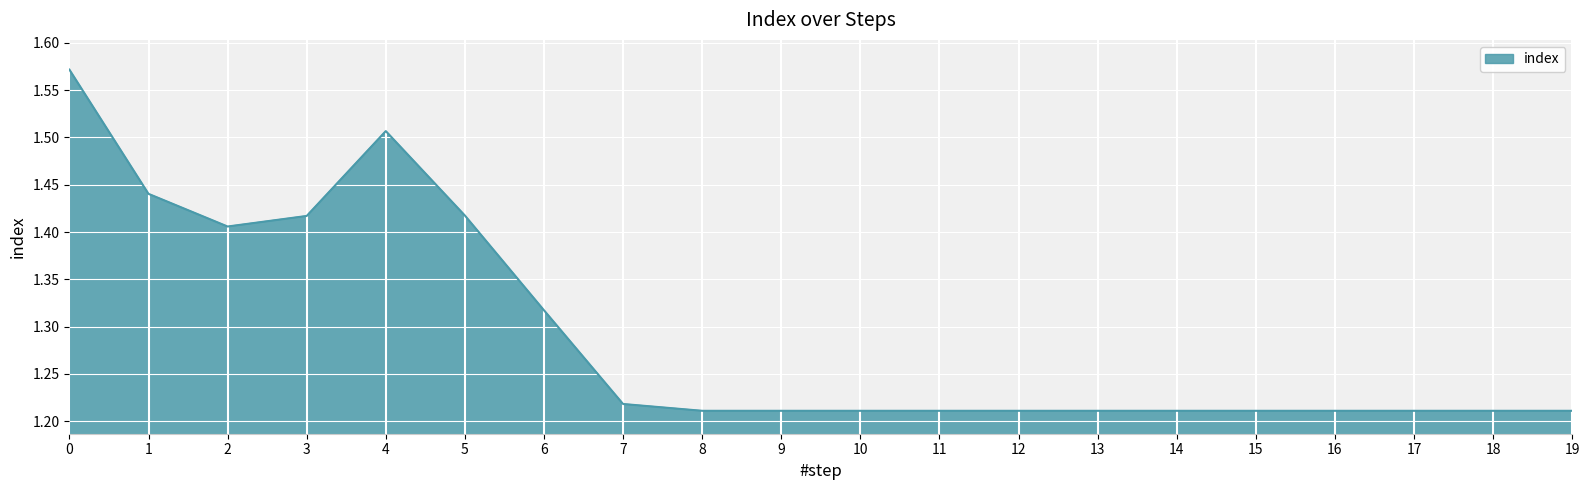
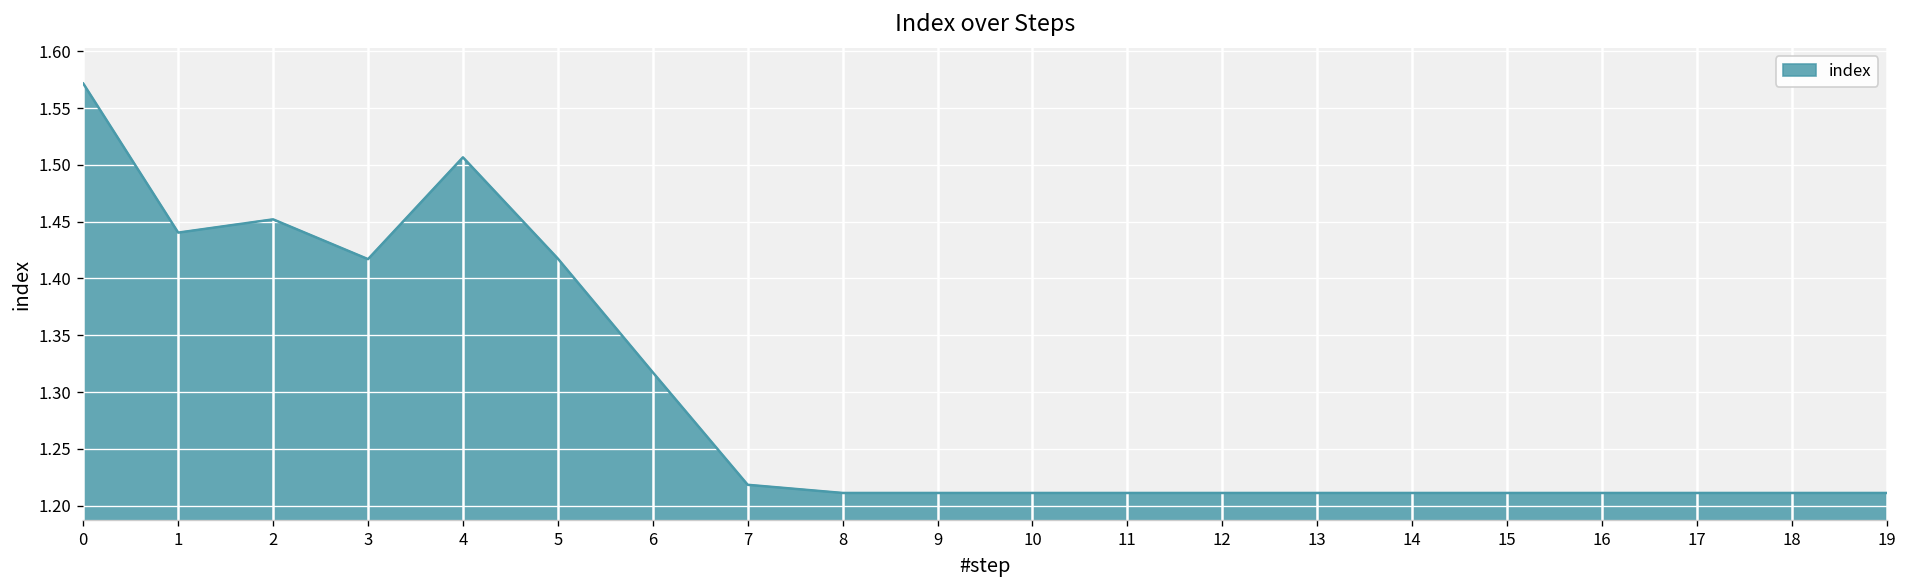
  {
    "0": 1.57,
    "1": 1.44,
-   "2": 1.41,
+   "2": 1.45,
    "3": 1.42,
    "4": 1.51,
    "5": 1.42,
    "6": 1.32,
    "7": 1.22,
    "8": 1.21,
    "9": 1.21,
    "10": 1.21,
    "11": 1.21,
    "12": 1.21,
    "13": 1.21,
    "14": 1.21,
    "15": 1.21,
    "16": 1.21,
    "17": 1.21,
    "18": 1.21,
    "19": 1.21
  }
